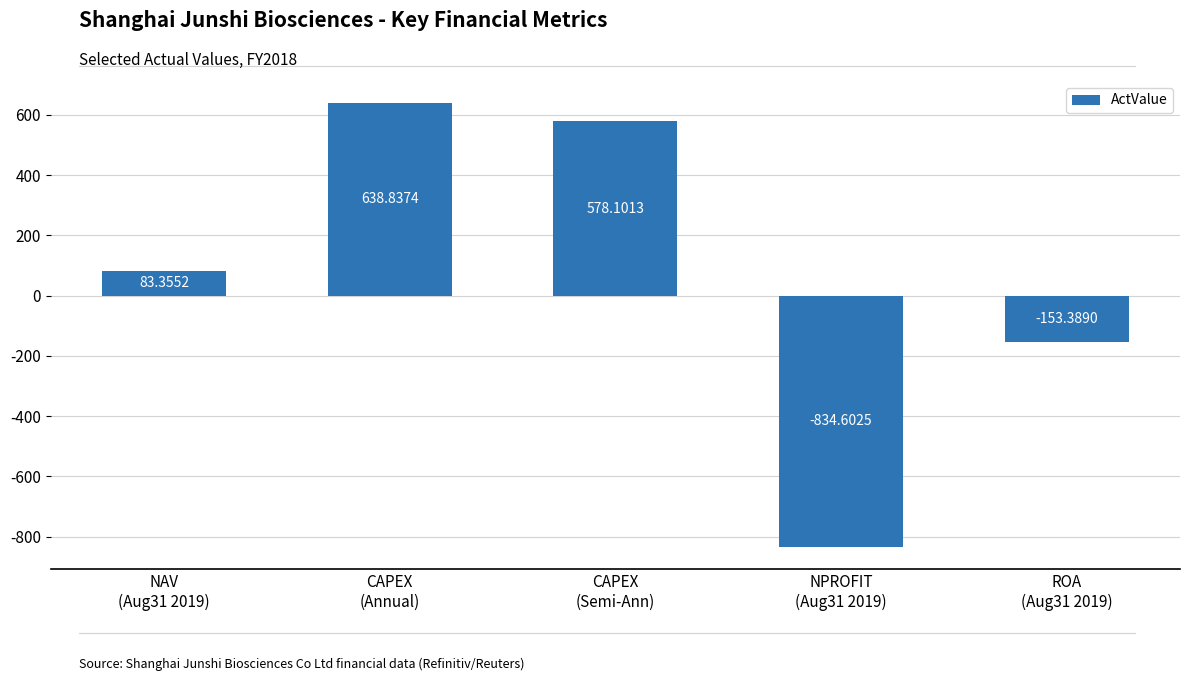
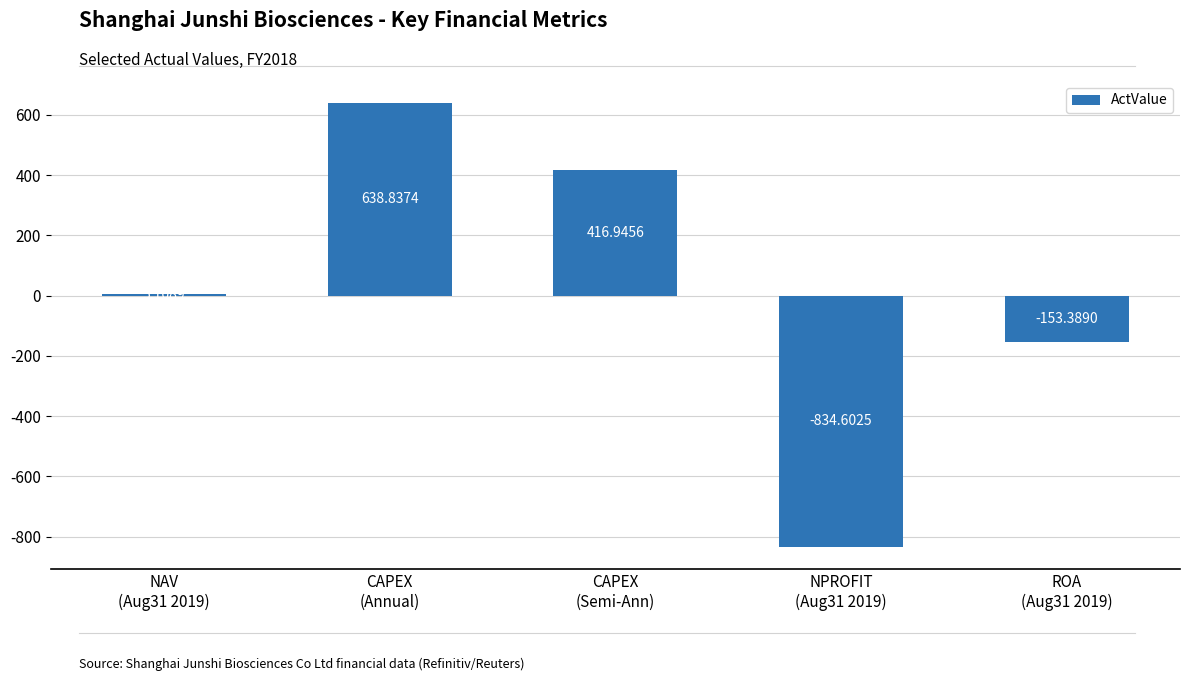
  {
-   "NAV (Aug31 2019)": 80,
+   "NAV (Aug31 2019)": 10,
    "CAPEX (Annual)": 638.8374,
-   "CAPEX (Semi-Ann)": 578.1013,
+   "CAPEX (Semi-Ann)": 416.9456,
    "NPROFIT (Aug31 2019)": -834.6025,
    "ROA (Aug31 2019)": -153.3890
  }
